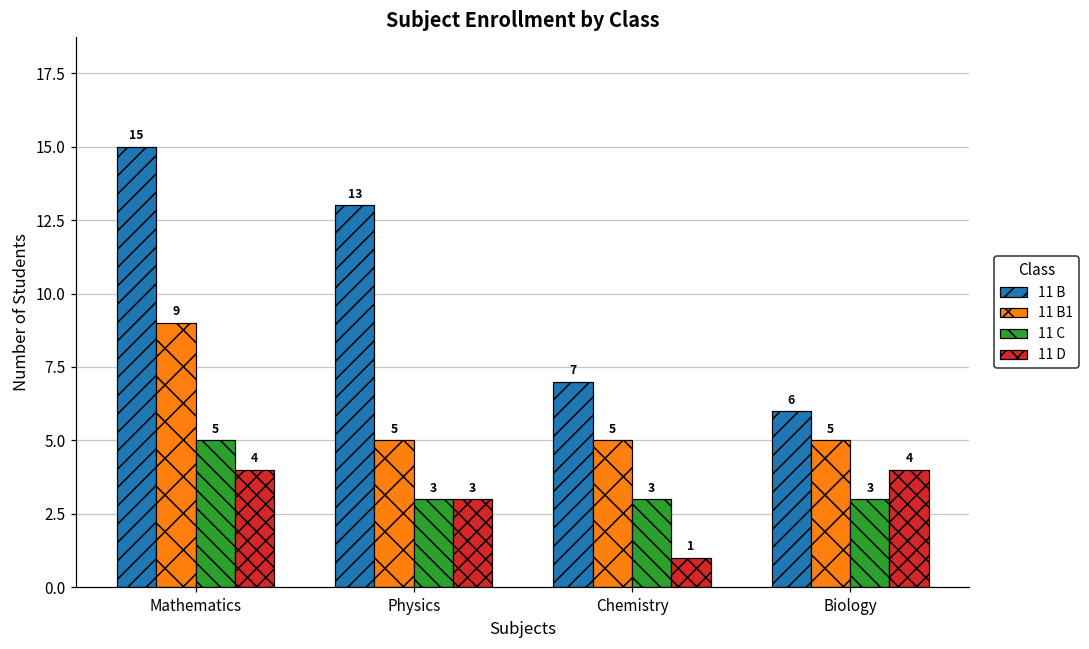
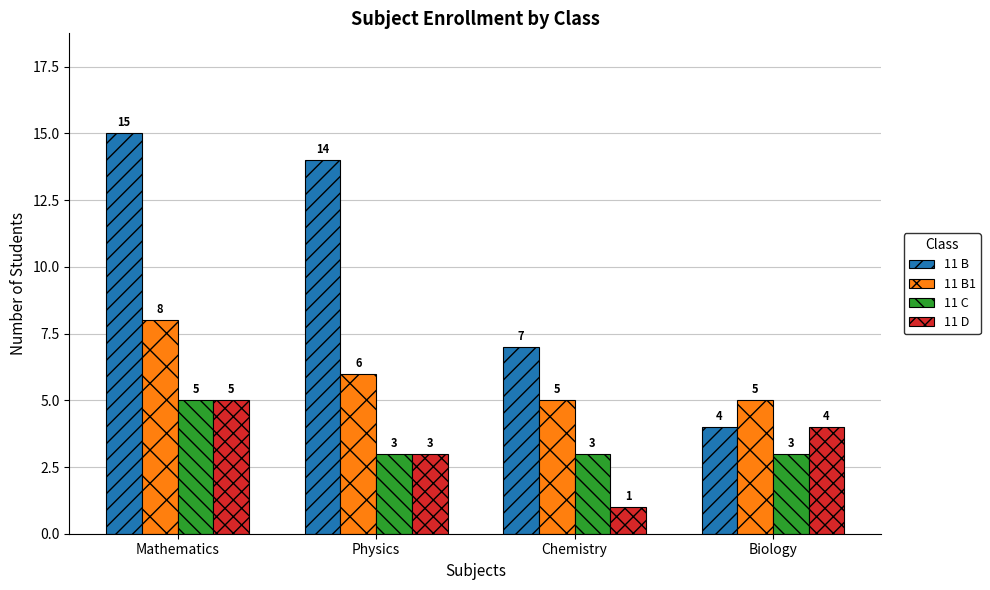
  {
    "11 B": {
      "Mathematics": 15,
-     "Physics": 13,
+     "Physics": 14,
      "Chemistry": 7,
-     "Biology": 6
+     "Biology": 4
    },
    "11 B1": {
-     "Mathematics": 9,
-     "Physics": 5,
+     "Mathematics": 8,
+     "Physics": 6,
      "Chemistry": 5,
      "Biology": 5
    },
    "11 C": {
      "Mathematics": 5,
      "Physics": 3,
      "Chemistry": 3,
      "Biology": 3
    },
    "11 D": {
-     "Mathematics": 4,
+     "Mathematics": 5,
      "Physics": 3,
      "Chemistry": 1,
      "Biology": 4
    }
  }
